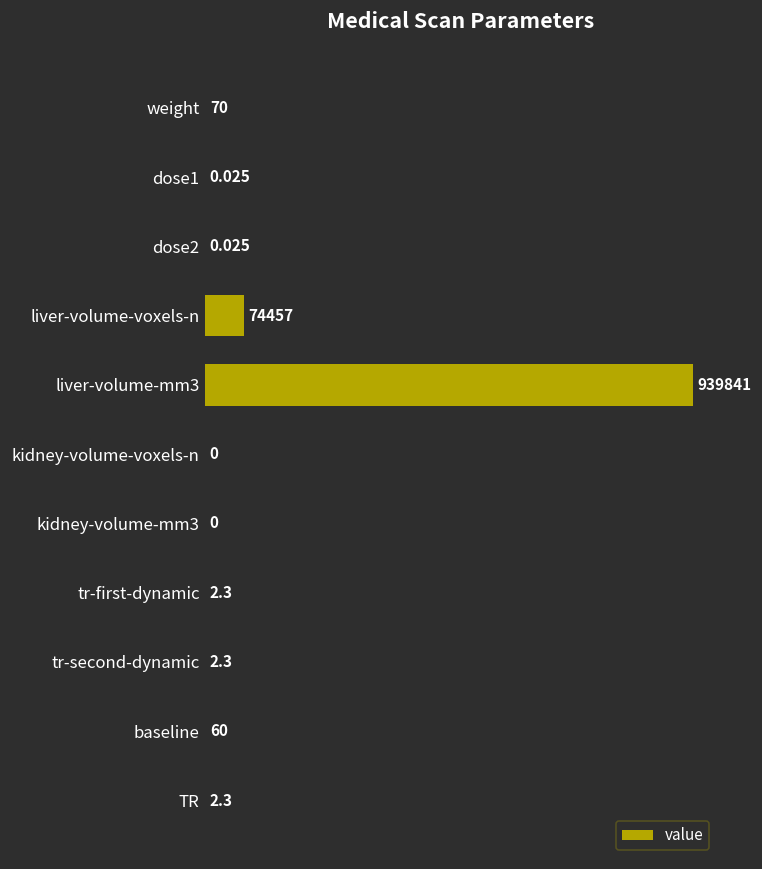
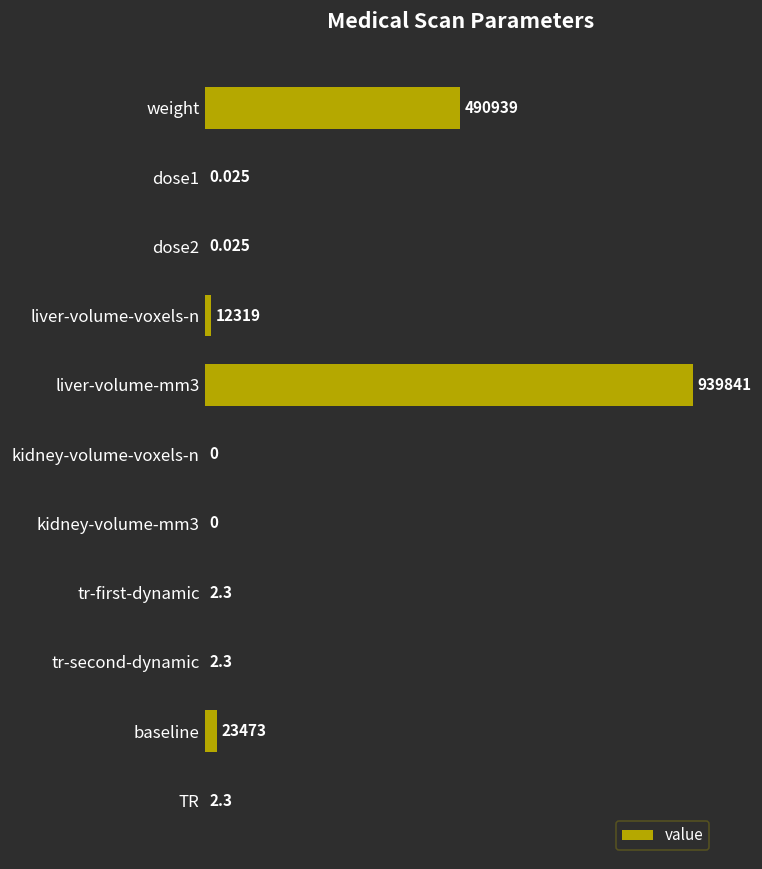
  {
-   "weight": 70,
+   "weight": 490939,
    "dose1": 0.025,
    "dose2": 0.025,
-   "liver-volume-voxels-n": 74457,
+   "liver-volume-voxels-n": 12319,
    "liver-volume-mm3": 939841,
    "kidney-volume-voxels-n": 0,
    "kidney-volume-mm3": 0,
    "tr-first-dynamic": 2.3,
    "tr-second-dynamic": 2.3,
-   "baseline": 60,
+   "baseline": 23473,
    "TR": 2.3
  }
